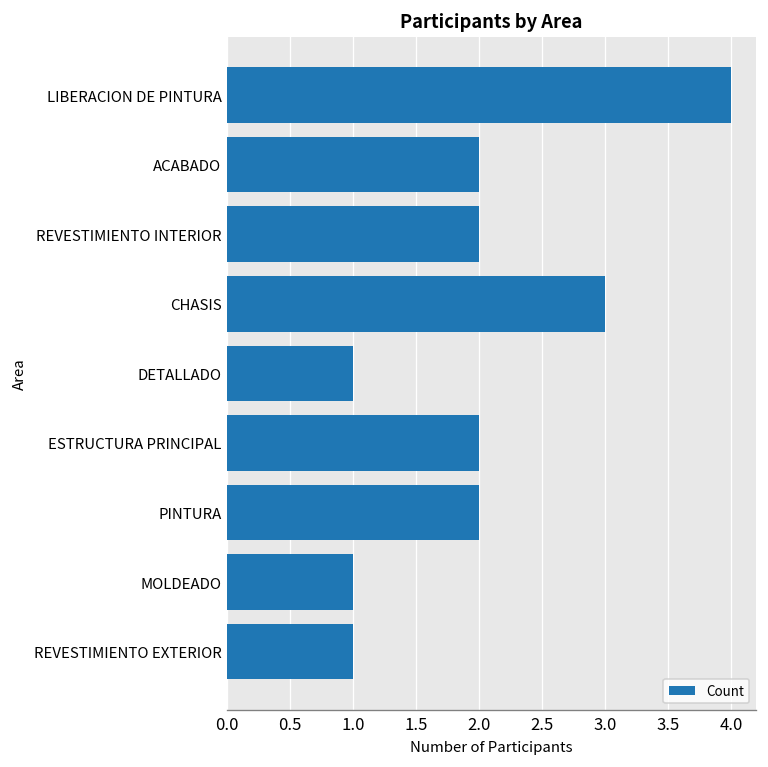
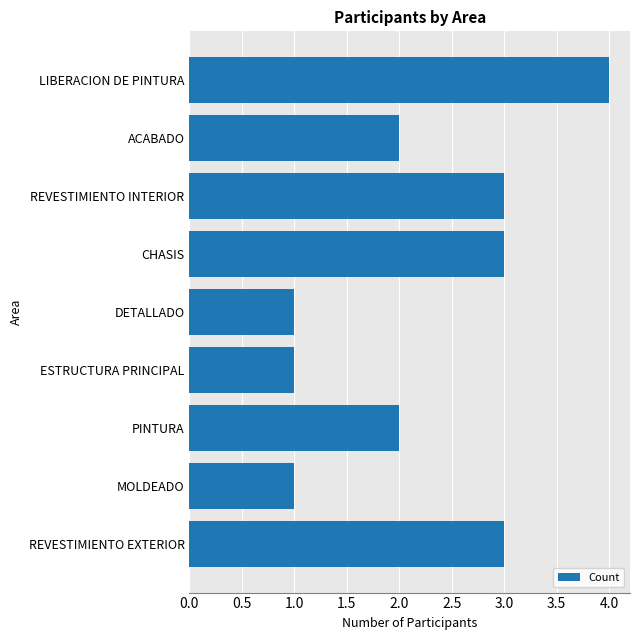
  {
    "LIBERACION DE PINTURA": 4,
    "ACABADO": 2,
-   "REVESTIMIENTO INTERIOR": 2,
+   "REVESTIMIENTO INTERIOR": 3,
    "CHASIS": 3,
    "DETALLADO": 1,
-   "ESTRUCTURA PRINCIPAL": 2,
+   "ESTRUCTURA PRINCIPAL": 1,
    "PINTURA": 2,
    "MOLDEADO": 1,
-   "REVESTIMIENTO EXTERIOR": 1
+   "REVESTIMIENTO EXTERIOR": 3
  }
